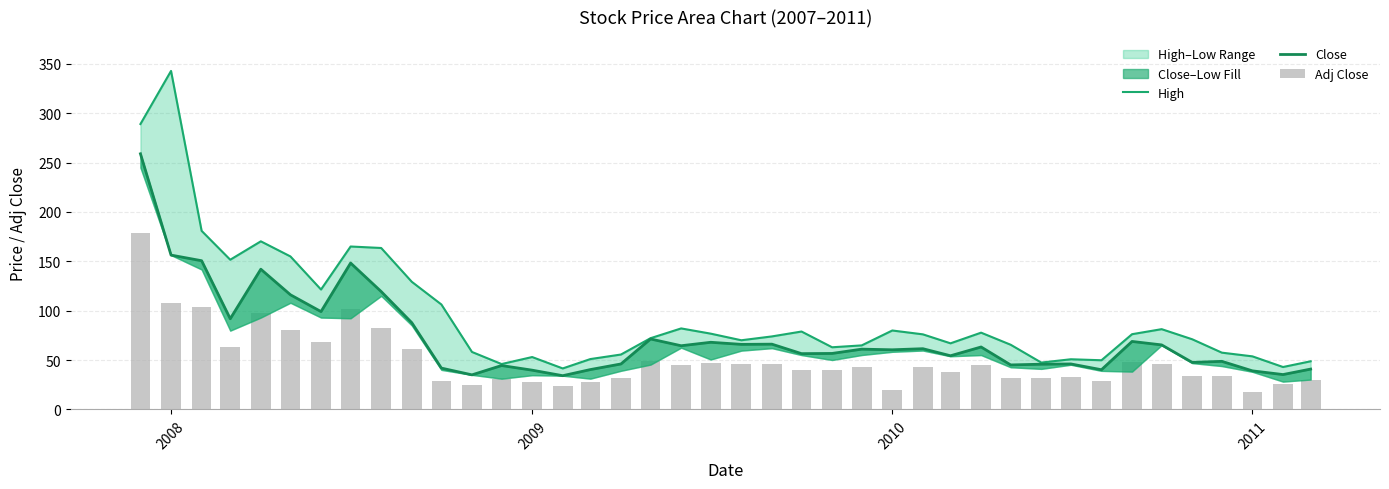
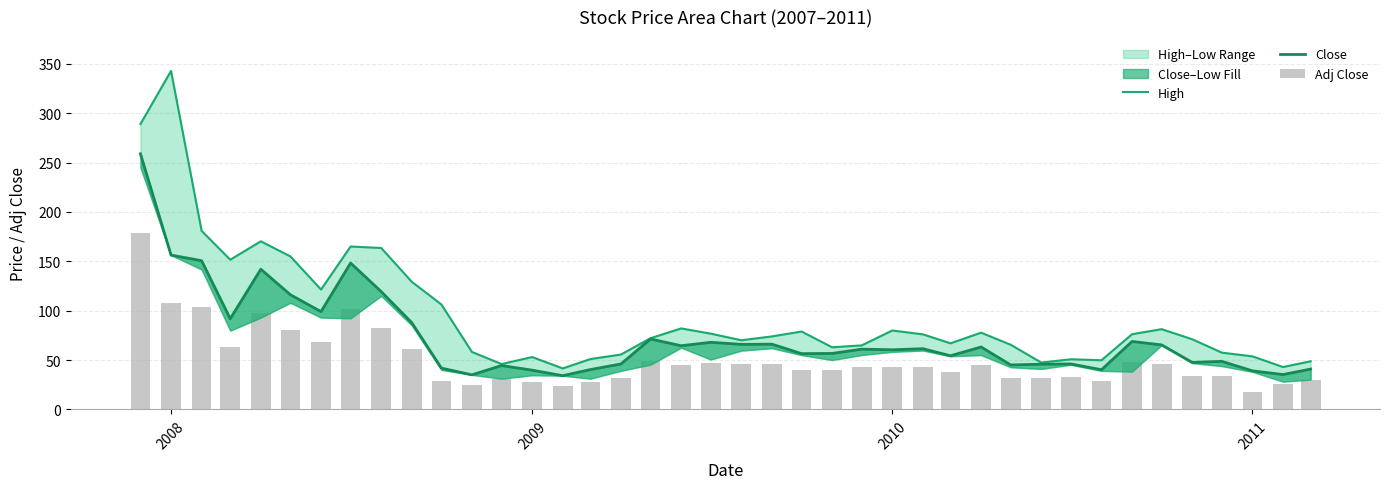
  {
    "Adj Close": {
      "2008": 110,
      "2009": 30,
-     "2010": 20,
+     "2010": 40,
      "2011": 20
    }
  }
